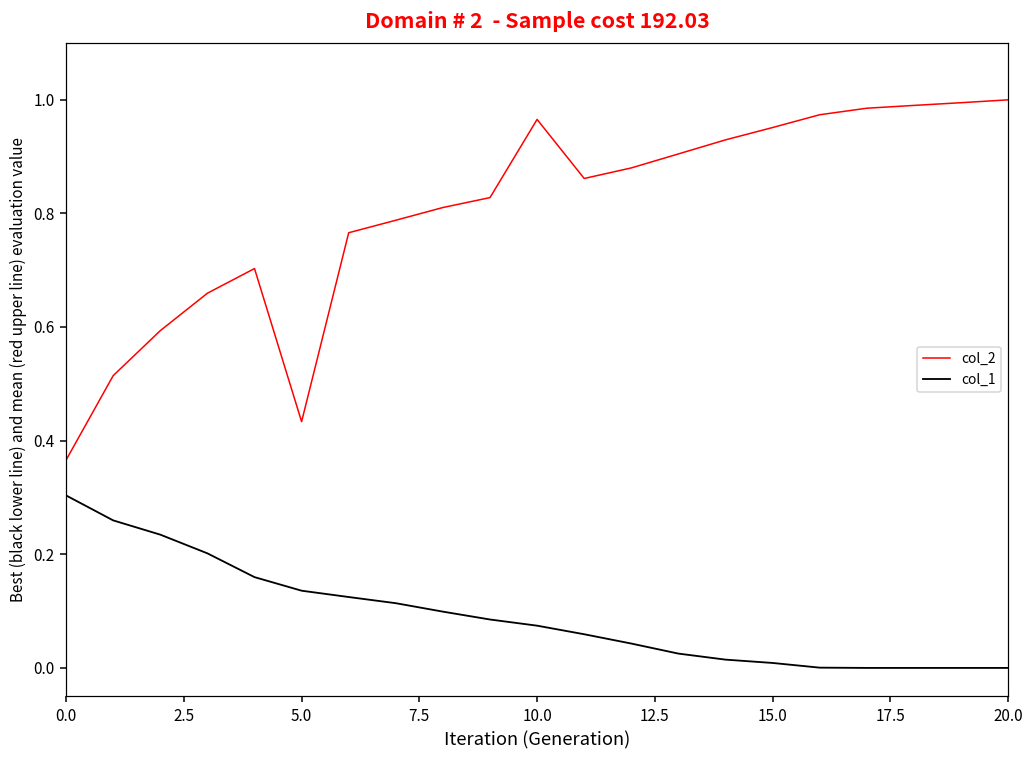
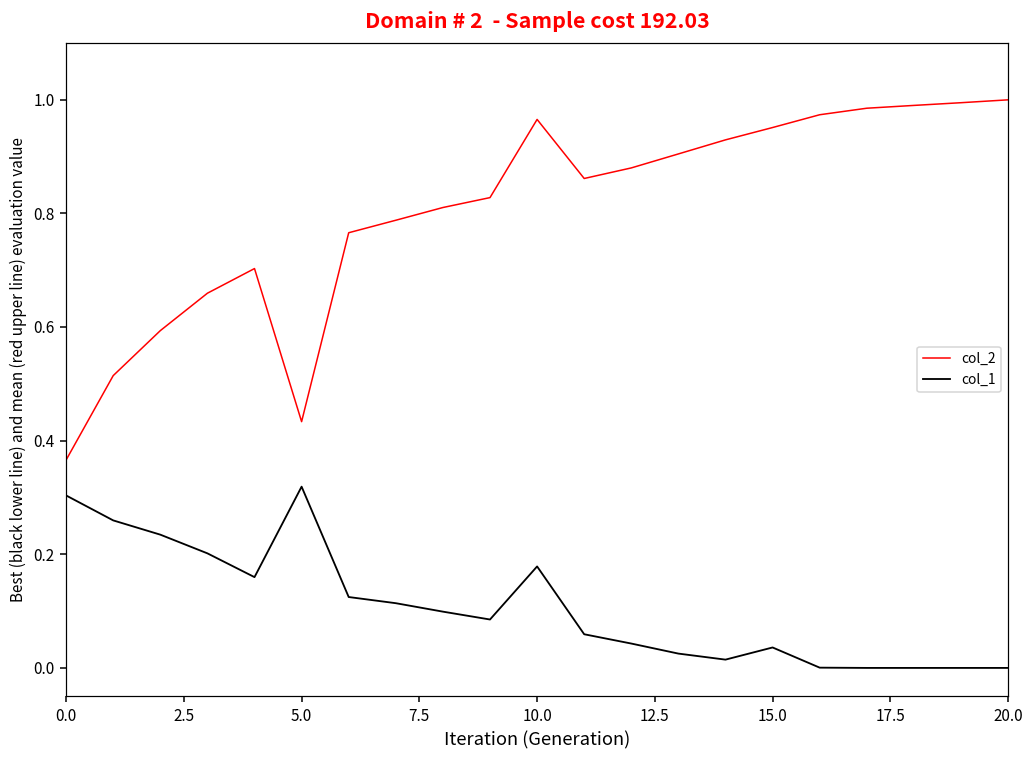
  {
    "col_2": {
      "0.0": 0.37,
      "5.0": 0.43,
      "10.0": 0.97,
      "15.0": 0.95,
      "20.0": 1.00
    },
    "col_1": {
      "0.0": 0.30,
-     "5.0": 0.14,
-     "10.0": 0.07,
-     "15.0": 0.01,
+     "5.0": 0.32,
+     "10.0": 0.18,
+     "15.0": 0.04,
      "20.0": 0.00
    }
  }
